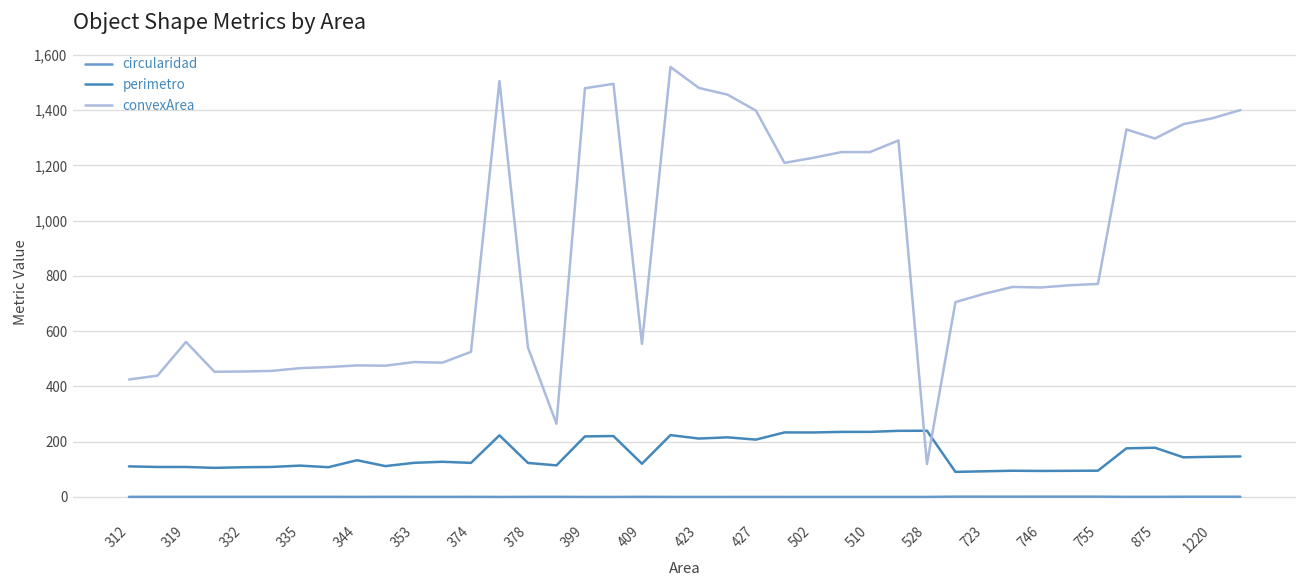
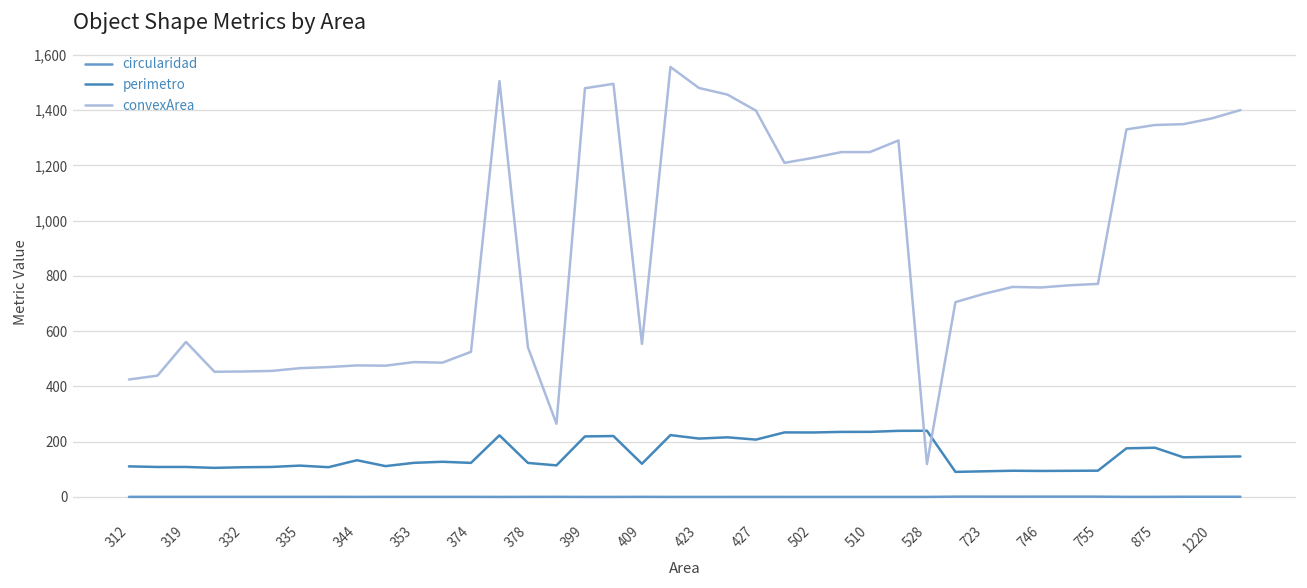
  {
    "convexArea": {
      "312": "430",
      "319": "560",
      "332": "450",
      "335": "470",
      "344": "480",
      "353": "490",
      "374": "530",
      "378": "540",
      "399": "1,480",
      "409": "550",
      "423": "1,480",
      "427": "1,400",
      "502": "1,230",
      "510": "1,250",
      "528": "120",
      "723": "740",
      "746": "760",
      "755": "770",
-     "875": "1,300",
+     "875": "1,350",
      "1220": "1,370"
    }
  }
